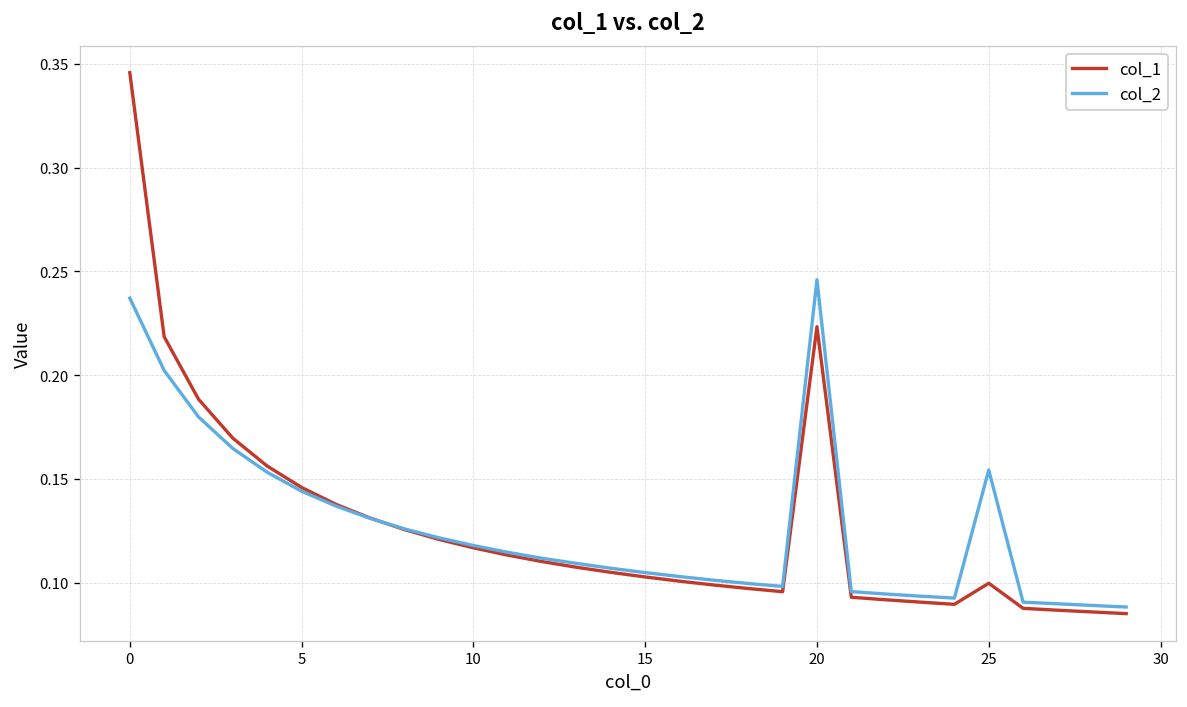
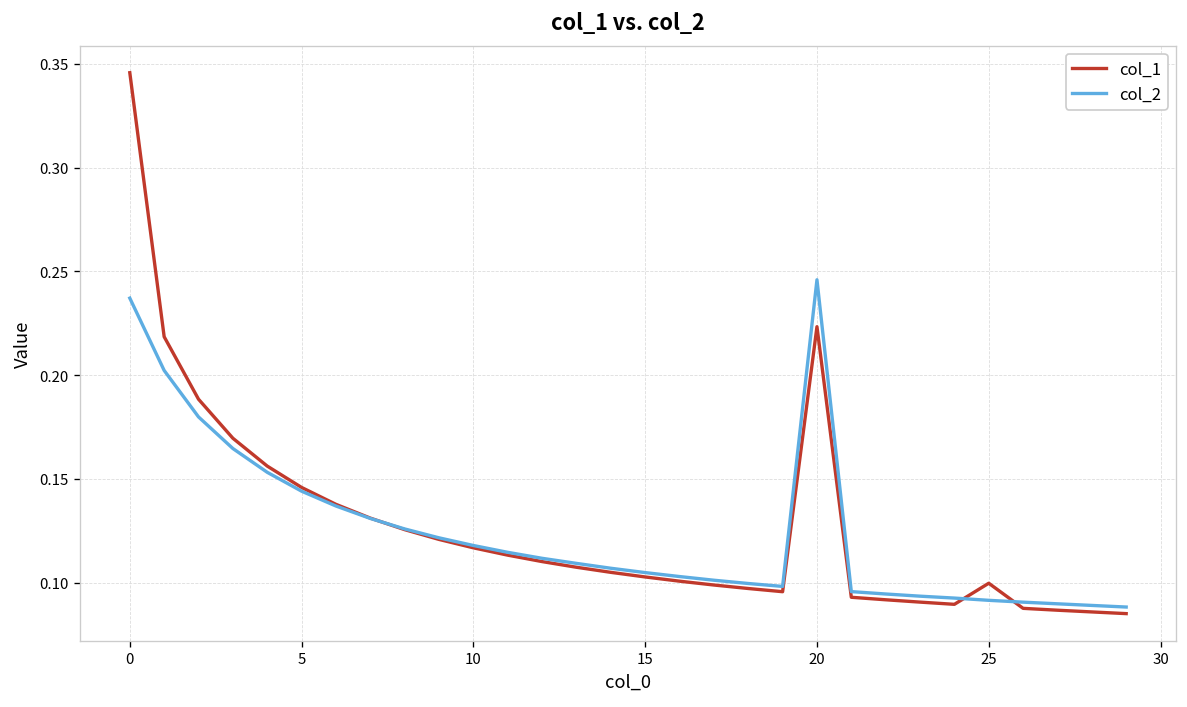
  {
    "col_1": {
      "0": 0.346,
      "5": 0.146,
      "15": 0.103,
      "20": 0.223,
      "25": 0.100
    },
    "col_2": {
      "0": 0.237,
      "5": 0.144,
      "15": 0.105,
      "20": 0.246,
-     "25": 0.154
+     "25": 0.092
    }
  }
